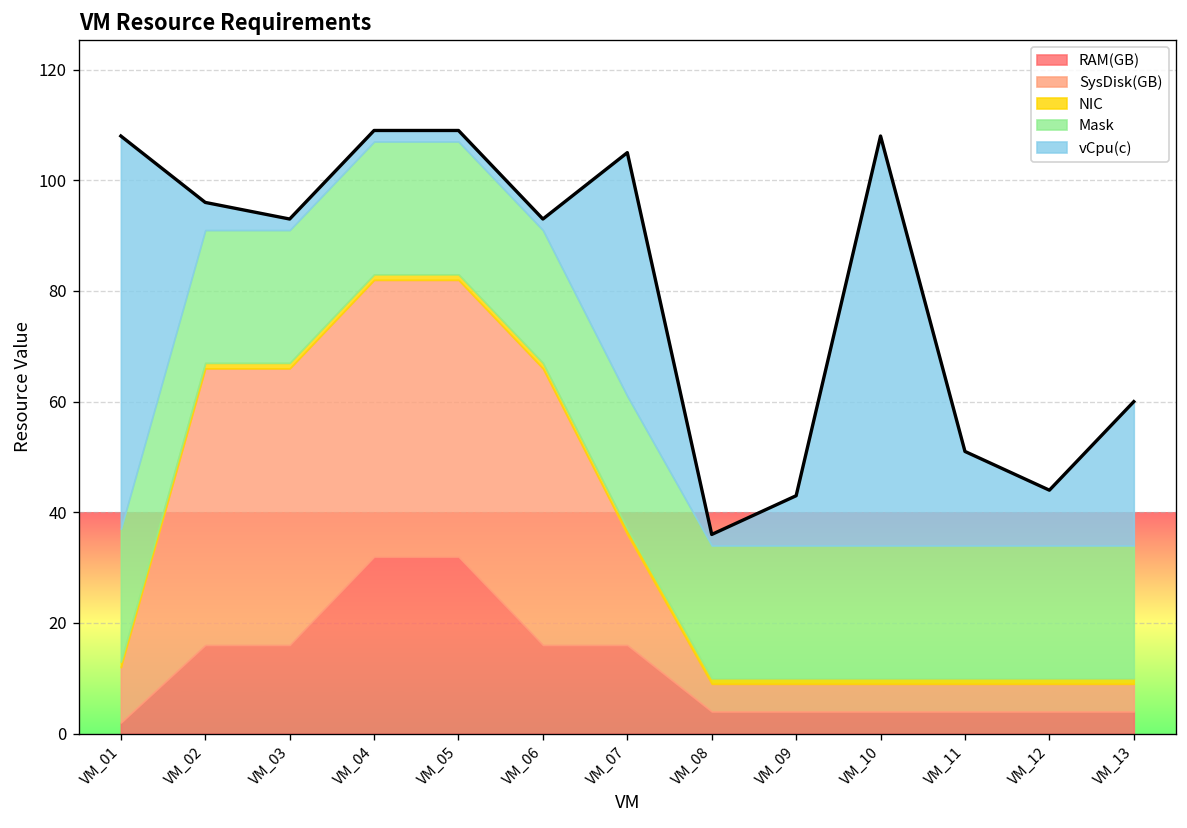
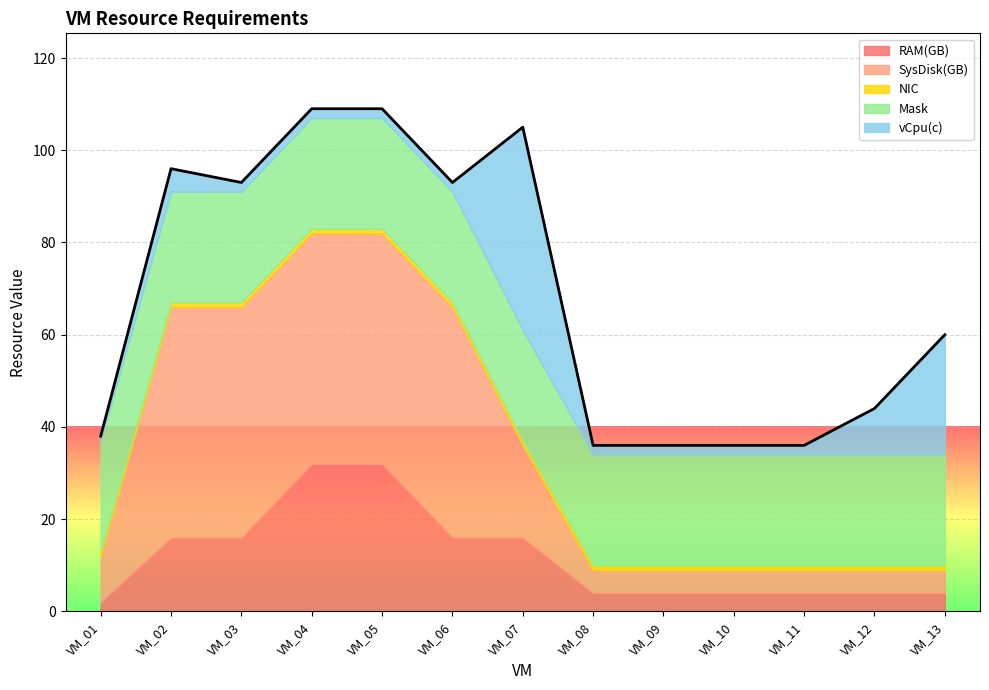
  {
    "NIC": {
      "VM_01": 1,
      "VM_02": 1,
      "VM_03": 1,
      "VM_04": 1,
      "VM_05": 1,
      "VM_06": 1,
      "VM_07": 1,
      "VM_08": 1,
      "VM_09": 1,
      "VM_10": 1,
      "VM_11": 1,
      "VM_12": 1,
      "VM_13": 1
    },
    "Mask": {
      "VM_01": 24,
      "VM_02": 24,
      "VM_03": 24,
      "VM_04": 24,
      "VM_05": 24,
      "VM_06": 24,
      "VM_07": 24,
      "VM_08": 24,
      "VM_09": 24,
      "VM_10": 24,
      "VM_11": 24,
      "VM_12": 24,
      "VM_13": 24
    },
    "vCpu(c)": {
-     "VM_01": 71,
+     "VM_01": 1,
      "VM_02": 5,
      "VM_03": 2,
      "VM_04": 2,
      "VM_05": 2,
      "VM_06": 2,
      "VM_07": 44,
      "VM_08": 2,
-     "VM_09": 9,
-     "VM_10": 74,
-     "VM_11": 17,
+     "VM_09": 2,
+     "VM_10": 2,
+     "VM_11": 2,
      "VM_12": 10,
      "VM_13": 26
    }
  }
